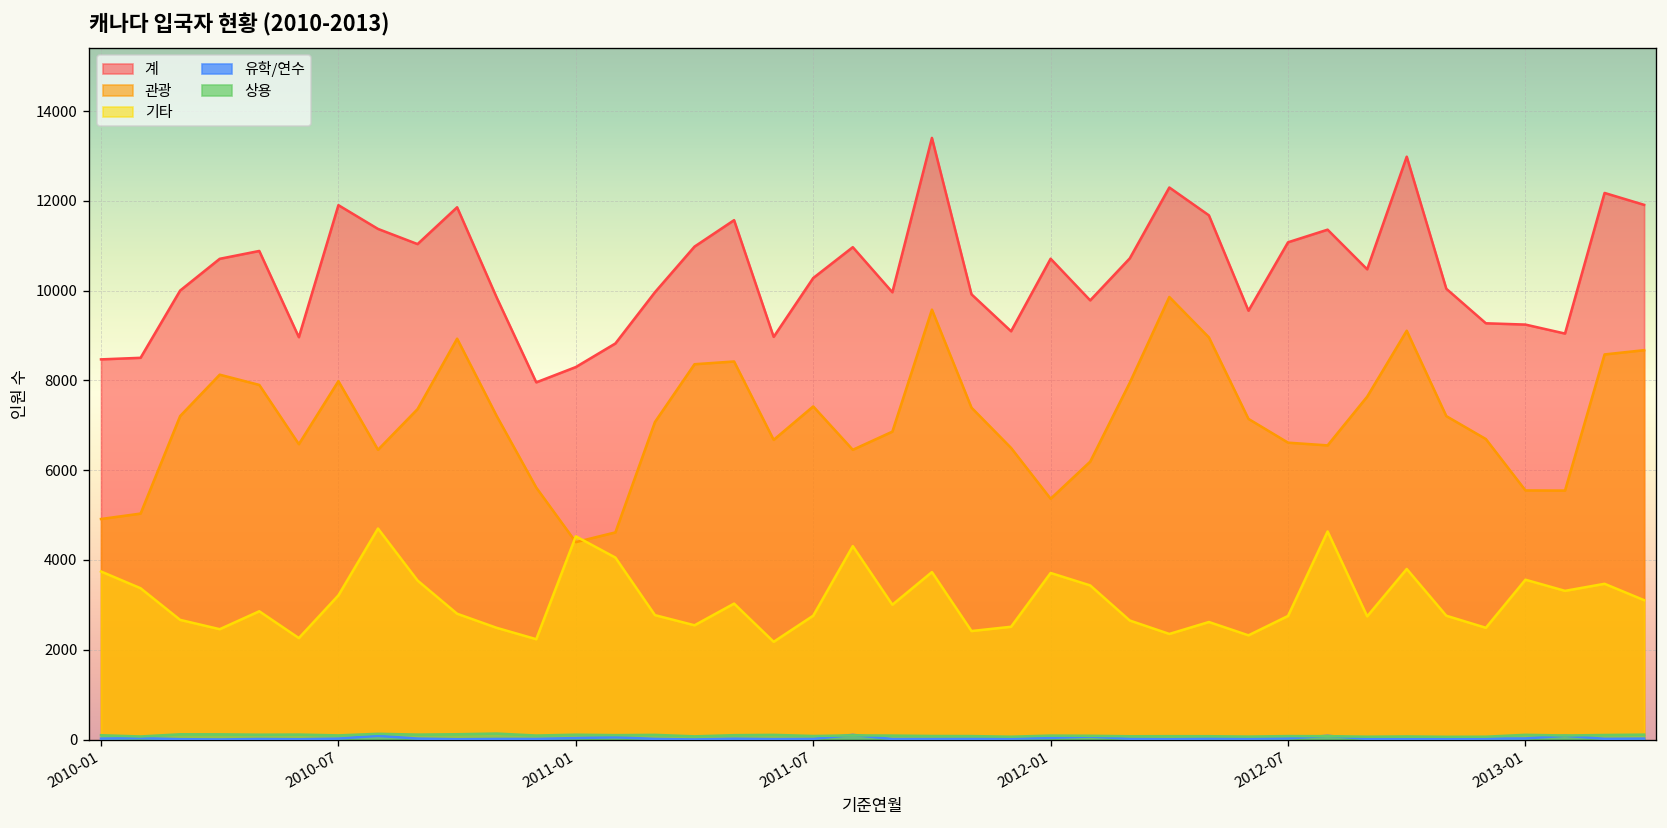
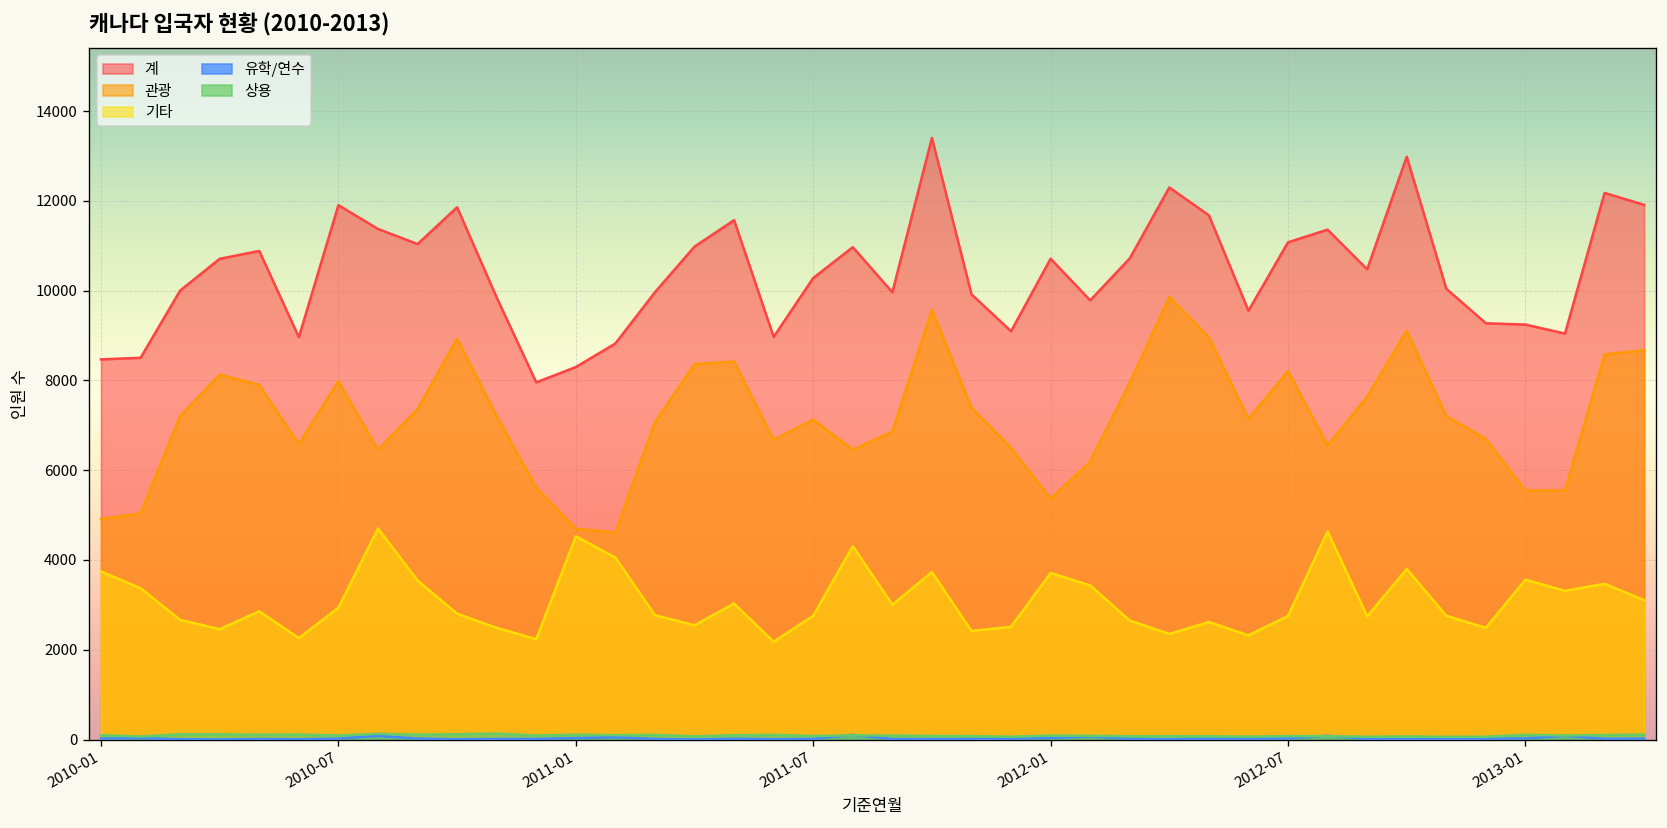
  {
    "계": {
      "2010-01": 8500,
      "2010-07": 11900,
      "2011-01": 8300,
      "2011-07": 10300,
      "2012-01": 10700,
      "2012-07": 11100,
      "2013-01": 9200
    },
    "관광": {
      "2010-01": 4900,
      "2010-07": 8000,
-     "2011-01": 4400,
-     "2011-07": 7400,
+     "2011-01": 4700,
+     "2011-07": 7100,
      "2012-01": 5400,
-     "2012-07": 6600,
+     "2012-07": 8200,
      "2013-01": 5500
    },
    "기타": {
      "2010-01": 3700,
-     "2010-07": 3200,
+     "2010-07": 2900,
      "2011-01": 4500,
      "2011-07": 2800,
      "2012-01": 3700,
      "2012-07": 2800,
      "2013-01": 3600
    },
    "유학/연수": {
      "2010-01": 0,
      "2010-07": 0,
      "2011-01": 0,
      "2013-01": 0
    },
    "상용": {
      "2010-01": 100,
      "2010-07": 100,
      "2011-01": 100,
      "2013-01": 100
    }
  }
